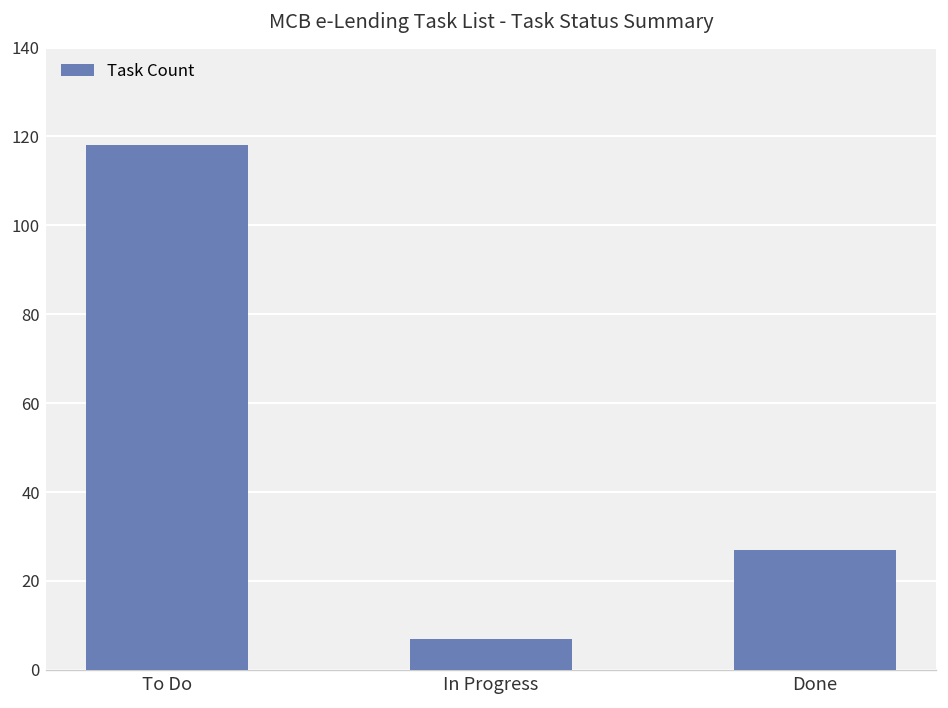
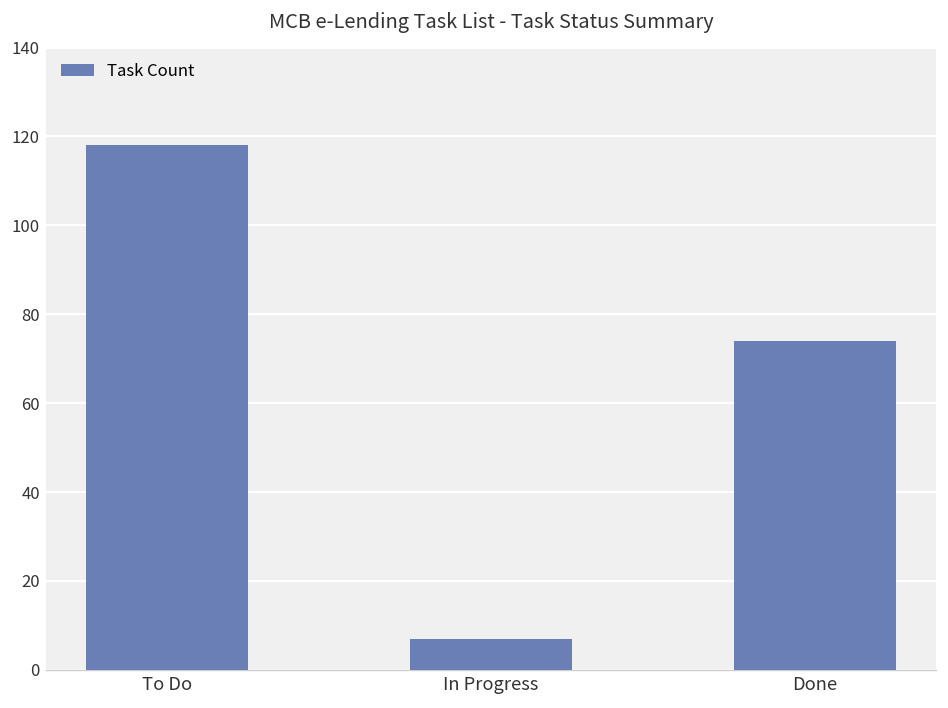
  {
    "To Do": 118,
    "In Progress": 7,
-   "Done": 27
+   "Done": 74
  }
